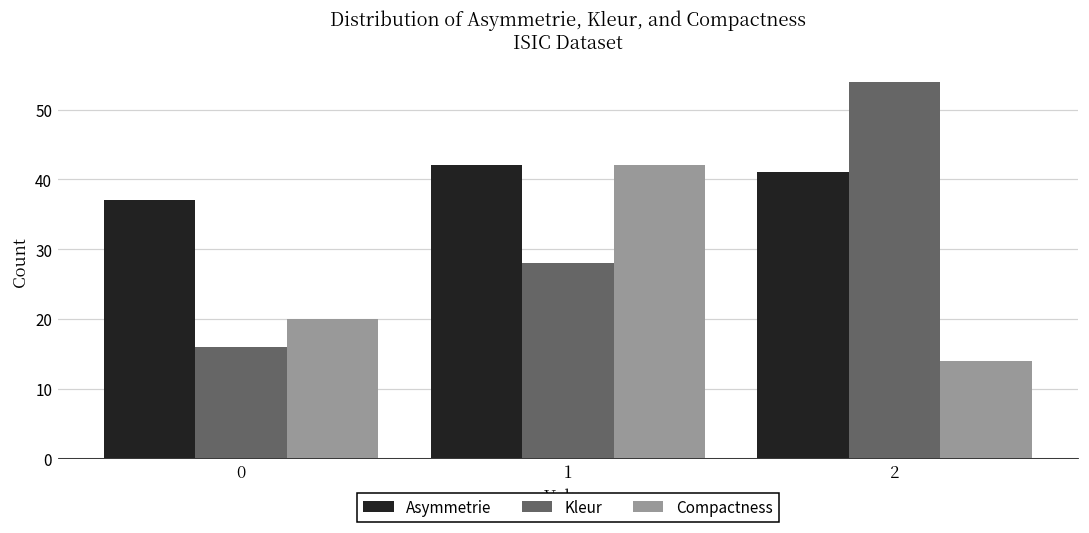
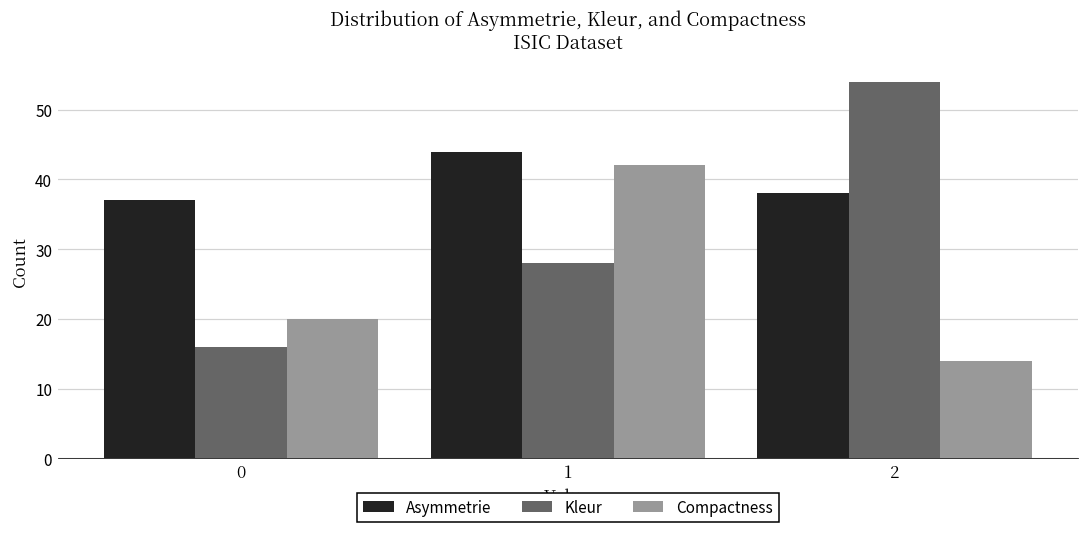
  {
    "Asymmetrie": {
      "0": 37,
-     "1": 42,
-     "2": 41
+     "1": 44,
+     "2": 38
    },
    "Kleur": {
      "0": 16,
      "1": 28,
      "2": 54
    },
    "Compactness": {
      "0": 20,
      "1": 42,
      "2": 14
    }
  }
